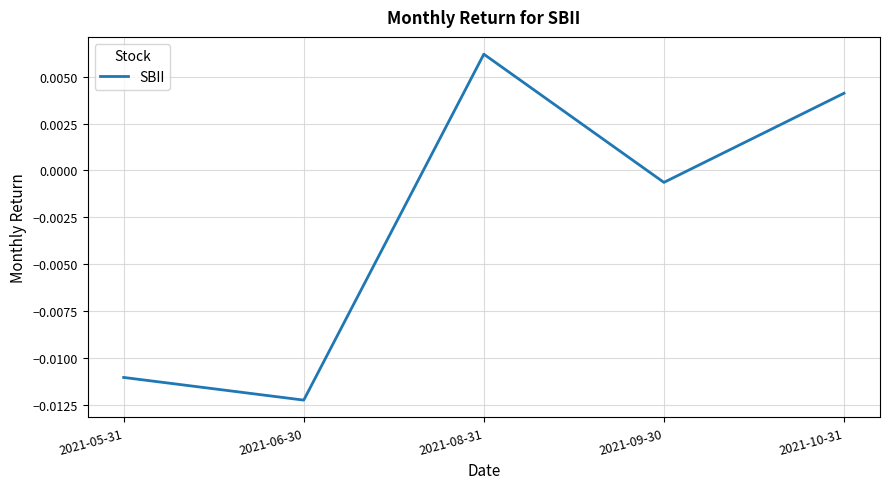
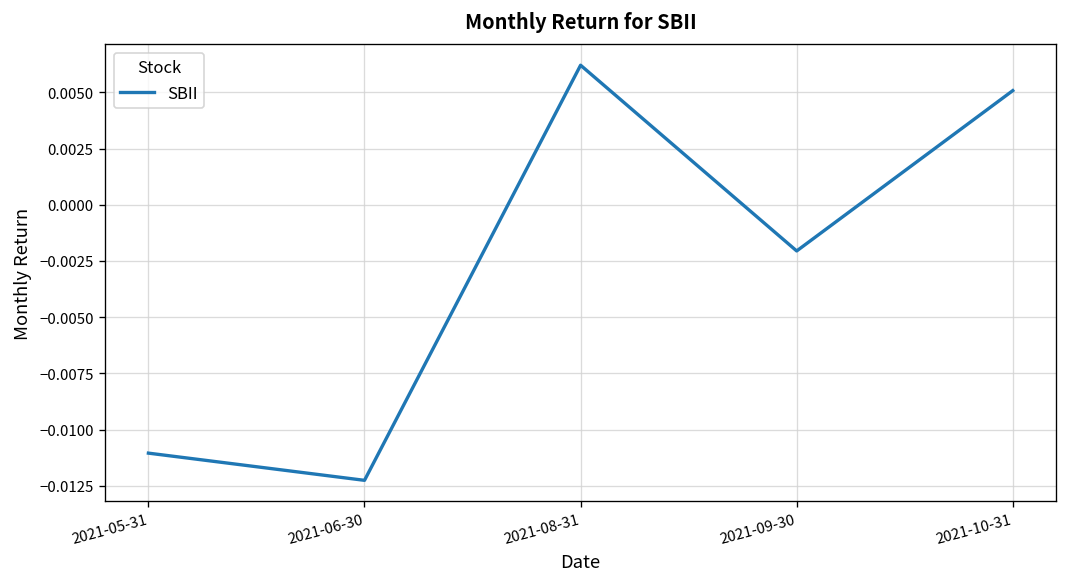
  {
    "2021-05-31": -0.0110,
    "2021-06-30": -0.0123,
    "2021-08-31": 0.0062,
-   "2021-09-30": -0.0006,
-   "2021-10-31": 0.0041
+   "2021-09-30": -0.0021,
+   "2021-10-31": 0.0051
  }
